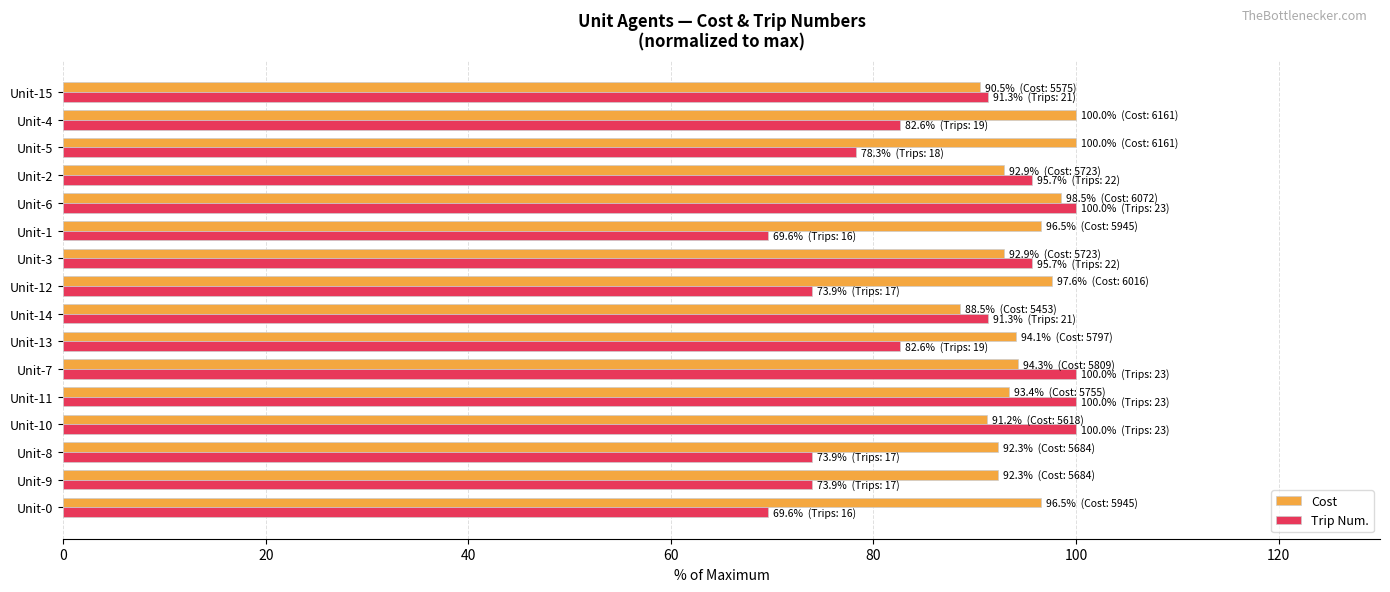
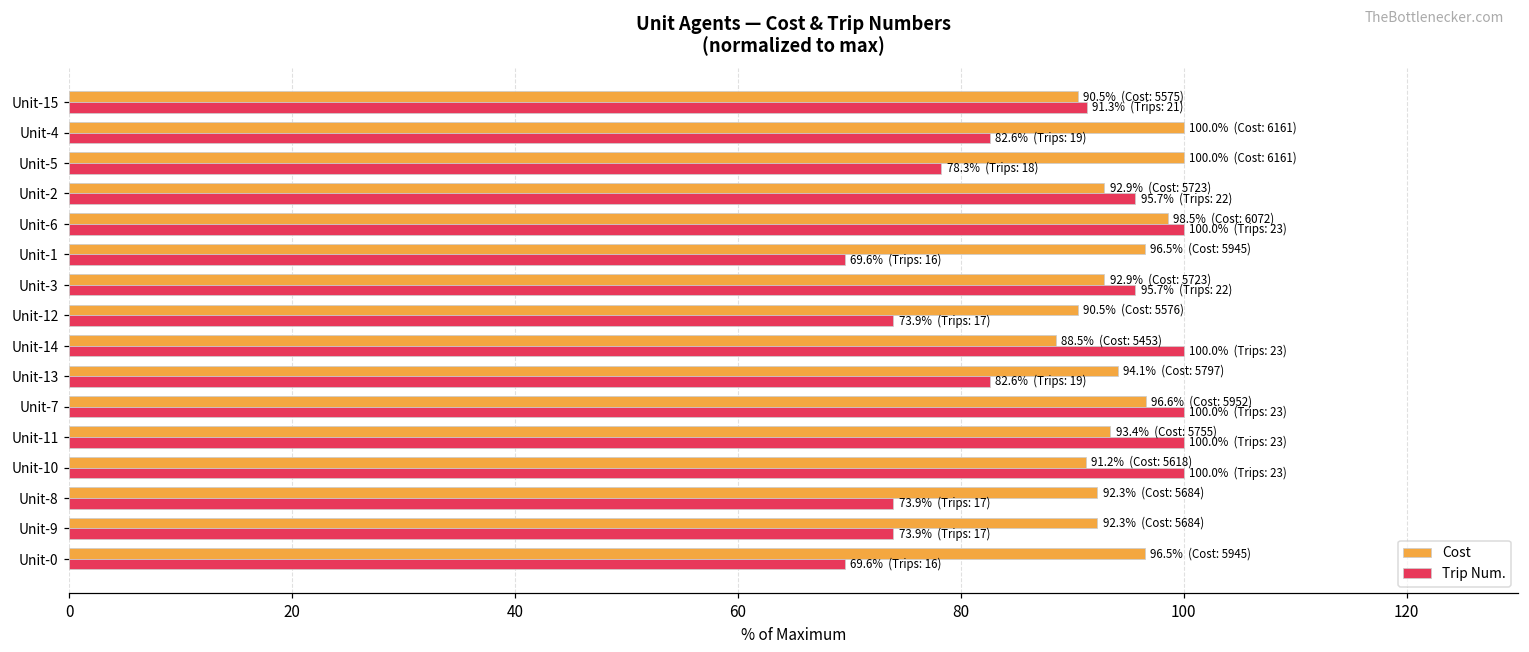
  {
    "Cost": {
      "Unit-15": "90.5%",
      "Unit-4": "100.0%",
      "Unit-5": "100.0%",
      "Unit-2": "92.9%",
      "Unit-6": "98.5%",
      "Unit-1": "96.5%",
      "Unit-3": "92.9%",
-     "Unit-12": "97.6% (Cost: 6016)",
+     "Unit-12": "90.5% (Cost: 5576)",
      "Unit-14": "88.5%",
      "Unit-13": "94.1%",
-     "Unit-7": "94.3% (Cost: 5809)",
+     "Unit-7": "96.6% (Cost: 5952)",
      "Unit-11": "93.4%",
      "Unit-10": "91.2%",
      "Unit-8": "92.3%",
      "Unit-9": "92.3%",
      "Unit-0": "96.5%"
    },
    "Trip Num.": {
      "Unit-15": "91.3%",
      "Unit-4": "82.6%",
      "Unit-5": "78.3%",
      "Unit-2": "95.7%",
      "Unit-6": "100.0%",
      "Unit-1": "69.6%",
      "Unit-3": "95.7%",
      "Unit-12": "73.9%",
-     "Unit-14": "91.3% (Trips: 21)",
+     "Unit-14": "100.0% (Trips: 23)",
      "Unit-13": "82.6%",
      "Unit-7": "100.0%",
      "Unit-11": "100.0%",
      "Unit-10": "100.0%",
      "Unit-8": "73.9%",
      "Unit-9": "73.9%",
      "Unit-0": "69.6%"
    }
  }
